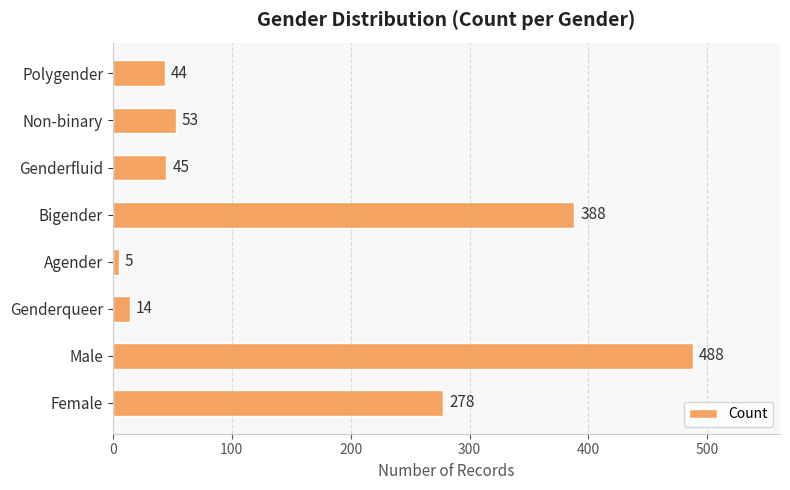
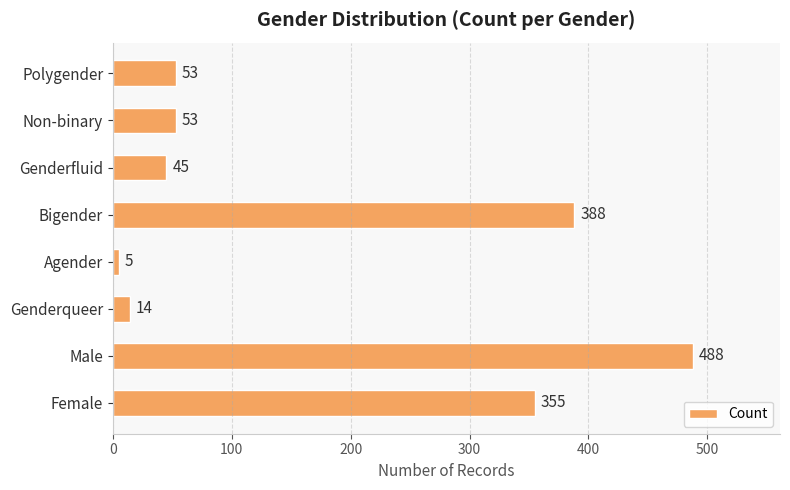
  {
-   "Polygender": 44,
+   "Polygender": 53,
    "Non-binary": 53,
    "Genderfluid": 45,
    "Bigender": 388,
    "Agender": 5,
    "Genderqueer": 14,
    "Male": 488,
-   "Female": 278
+   "Female": 355
  }
